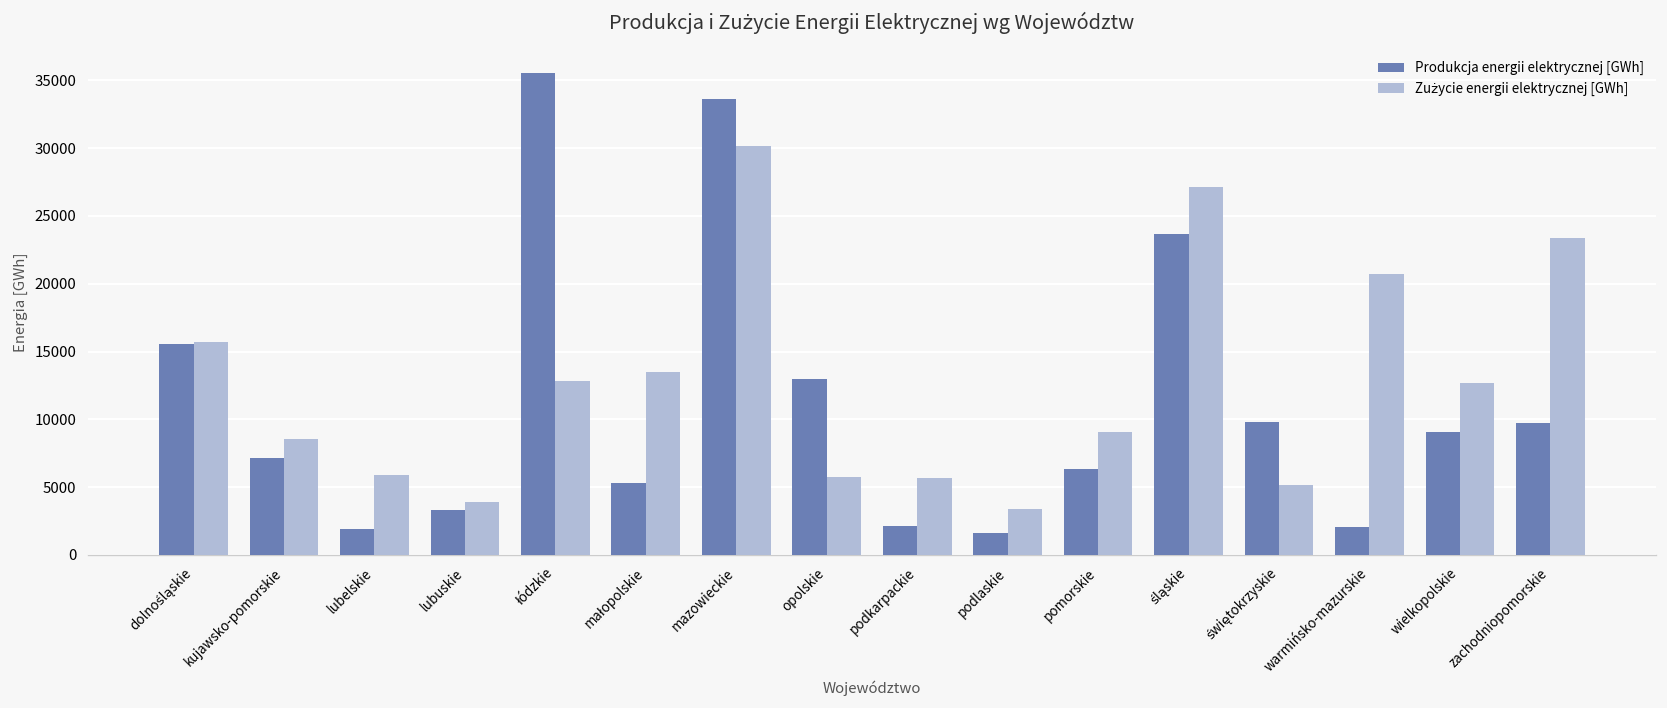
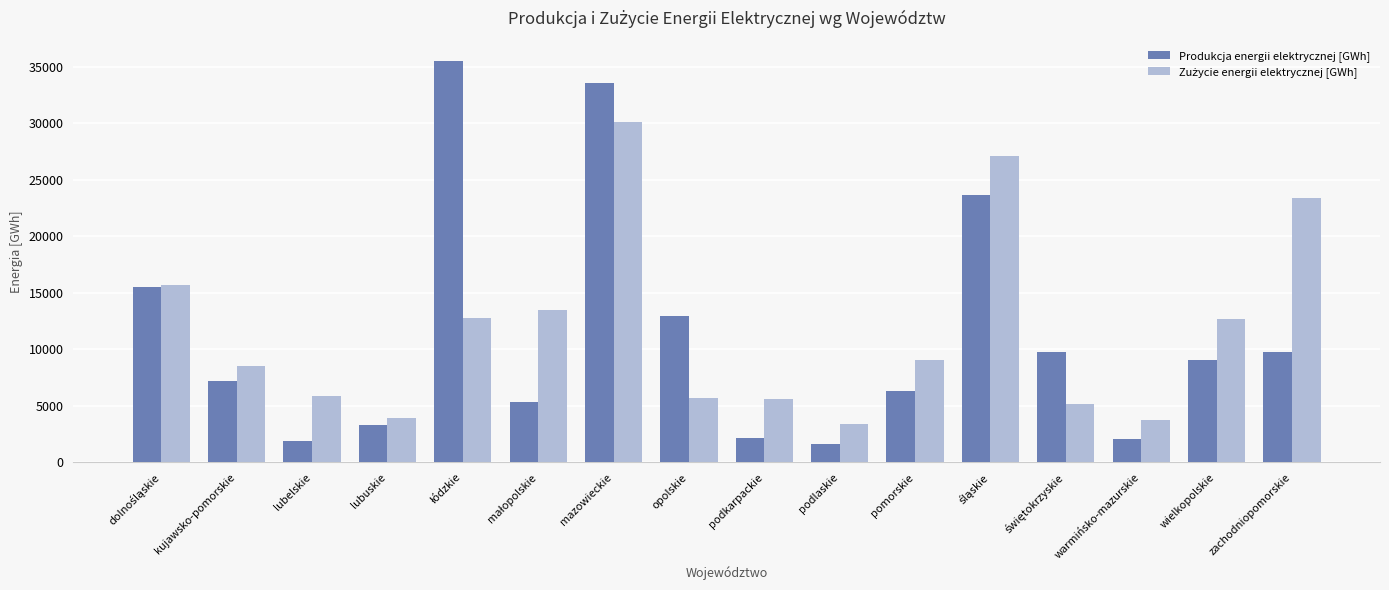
  {
    "Produkcja energii elektrycznej [GWh]": {
      "dolnośląskie": 15500,
      "kujawsko-pomorskie": 7200,
      "lubelskie": 1900,
      "lubuskie": 3300,
      "łódzkie": 35500,
      "małopolskie": 5300,
      "mazowieckie": 33600,
      "opolskie": 12900,
      "podkarpackie": 2200,
      "podlaskie": 1600,
      "pomorskie": 6300,
      "śląskie": 23600,
      "świętokrzyskie": 9800,
      "warmińsko-mazurskie": 2100,
      "wielkopolskie": 9100,
      "zachodniopomorskie": 9700
    },
    "Zużycie energii elektrycznej [GWh]": {
      "dolnośląskie": 15700,
      "kujawsko-pomorskie": 8600,
      "lubelskie": 5900,
      "lubuskie": 3900,
      "łódzkie": 12800,
      "małopolskie": 13500,
      "mazowieckie": 30200,
      "opolskie": 5700,
      "podkarpackie": 5700,
      "podlaskie": 3400,
      "pomorskie": 9100,
      "śląskie": 27100,
      "świętokrzyskie": 5100,
-     "warmińsko-mazurskie": 20700,
+     "warmińsko-mazurskie": 3800,
      "wielkopolskie": 12700,
      "zachodniopomorskie": 23400
    }
  }
